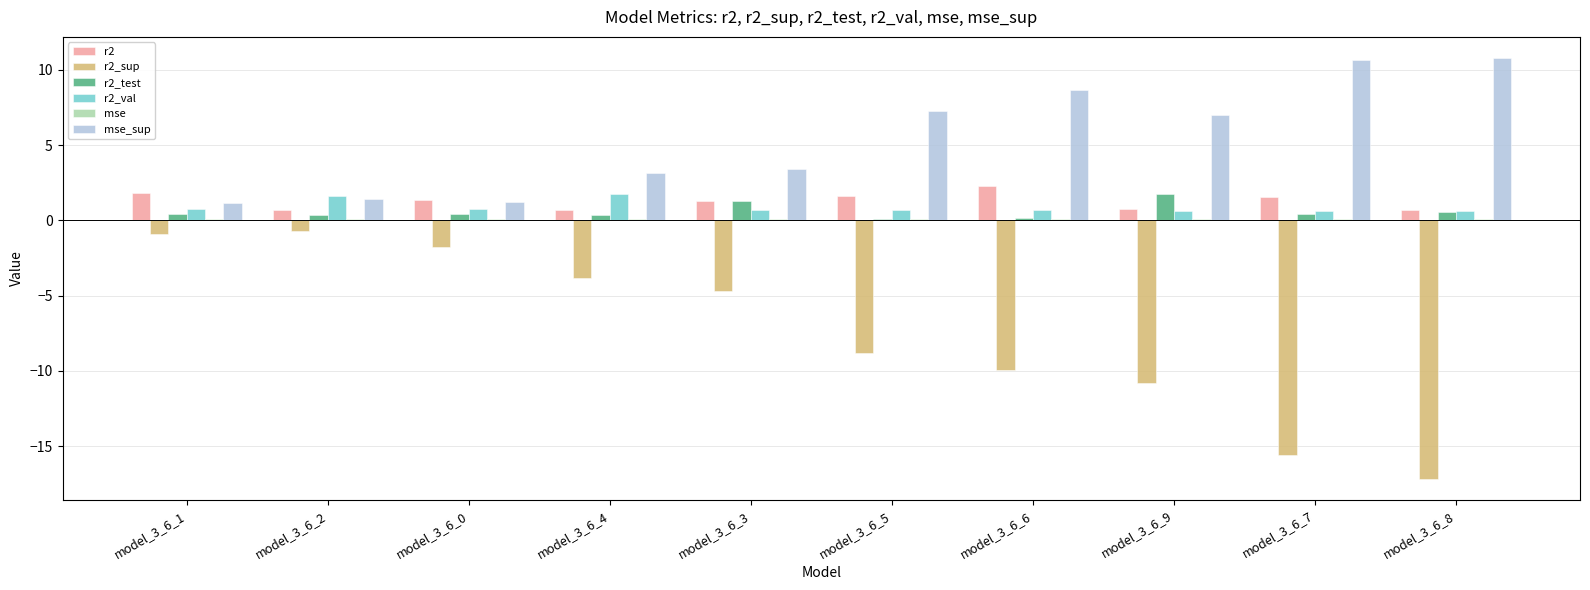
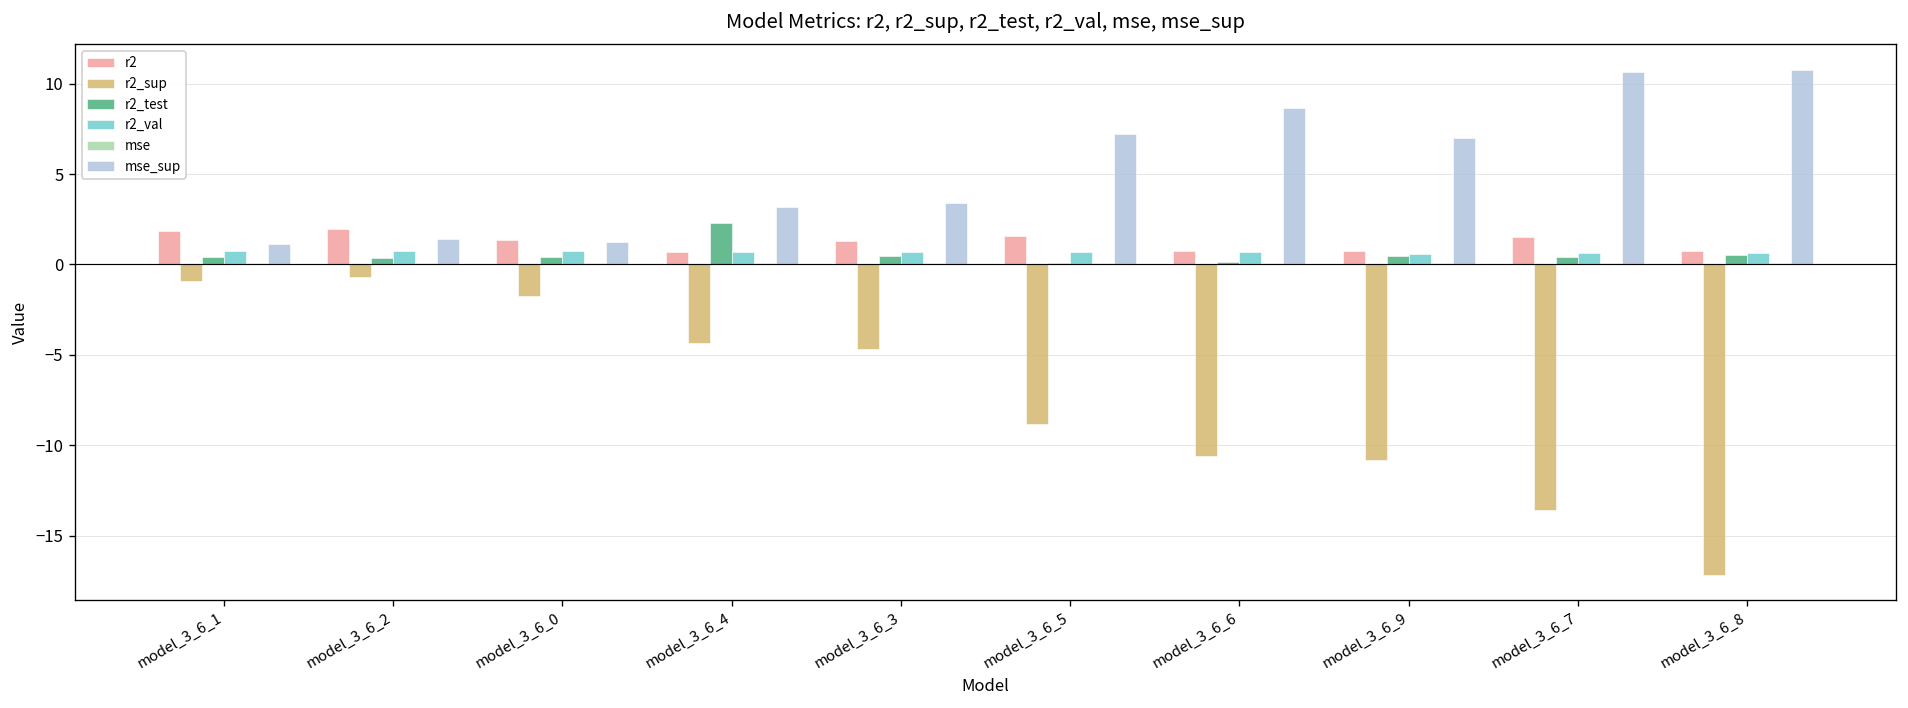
  {
    "r2": {
      "model_3_6_1": 1.8,
-     "model_3_6_2": 0.7,
+     "model_3_6_2": 1.9,
      "model_3_6_0": 1.4,
      "model_3_6_4": 0.7,
      "model_3_6_3": 1.3,
      "model_3_6_5": 1.6,
-     "model_3_6_6": 2.2,
+     "model_3_6_6": 0.7,
      "model_3_6_9": 0.7,
      "model_3_6_7": 1.5,
      "model_3_6_8": 0.7
    },
    "r2_sup": {
      "model_3_6_1": -0.9,
      "model_3_6_2": -0.7,
      "model_3_6_0": -1.7,
-     "model_3_6_4": -3.8,
+     "model_3_6_4": -4.3,
      "model_3_6_3": -4.7,
      "model_3_6_5": -8.8,
-     "model_3_6_6": -9.9,
+     "model_3_6_6": -10.6,
      "model_3_6_9": -10.8,
-     "model_3_6_7": -15.6,
+     "model_3_6_7": -13.6,
      "model_3_6_8": -17.2
    },
    "r2_test": {
      "model_3_6_1": 0.4,
      "model_3_6_2": 0.4,
      "model_3_6_0": 0.4,
-     "model_3_6_4": 0.3,
-     "model_3_6_3": 1.3,
-     "model_3_6_9": 1.8,
+     "model_3_6_4": 2.3,
+     "model_3_6_3": 0.5,
+     "model_3_6_9": 0.5,
      "model_3_6_7": 0.4,
      "model_3_6_8": 0.5
    },
    "r2_val": {
      "model_3_6_1": 0.7,
-     "model_3_6_2": 1.6,
+     "model_3_6_2": 0.7,
      "model_3_6_0": 0.7,
-     "model_3_6_4": 1.8,
+     "model_3_6_4": 0.7,
      "model_3_6_3": 0.7,
      "model_3_6_5": 0.7,
      "model_3_6_6": 0.7,
      "model_3_6_9": 0.6,
      "model_3_6_7": 0.6,
      "model_3_6_8": 0.6
    }
  }
